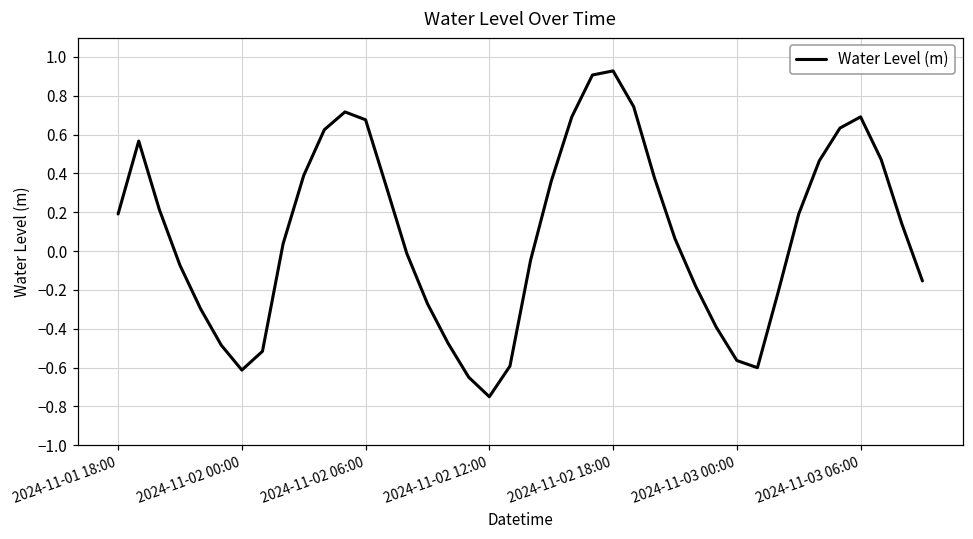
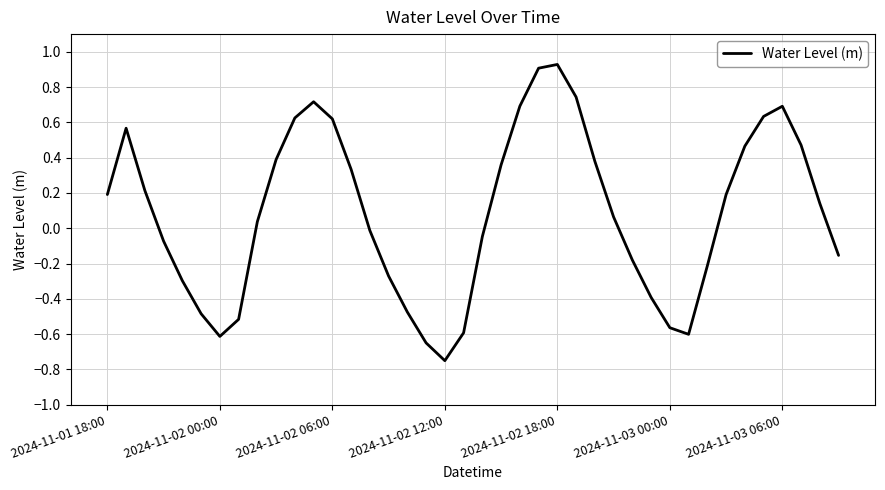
  {
    "2024-11-01 18:00": 0.19,
    "2024-11-02 00:00": -0.61,
-   "2024-11-02 06:00": 0.68,
+   "2024-11-02 06:00": 0.62,
    "2024-11-02 12:00": -0.75,
    "2024-11-02 18:00": 0.93,
    "2024-11-03 00:00": -0.56,
    "2024-11-03 06:00": 0.69
  }
